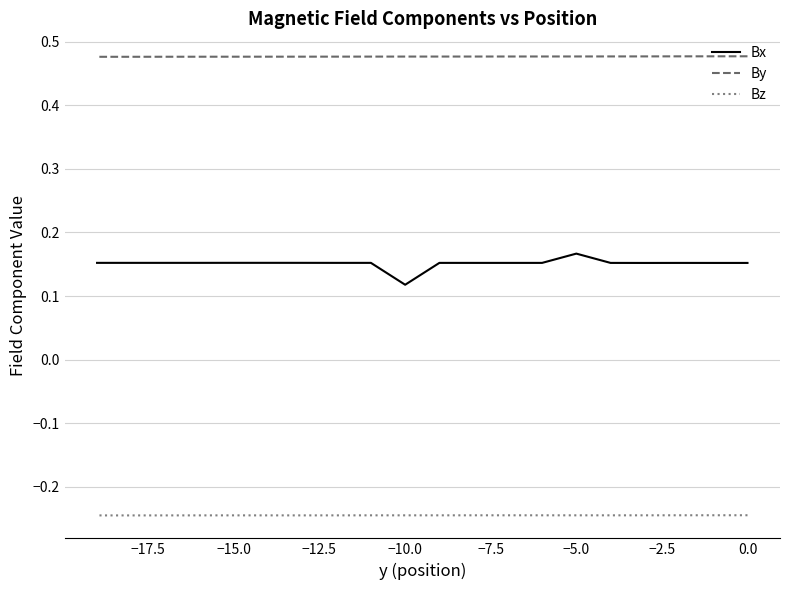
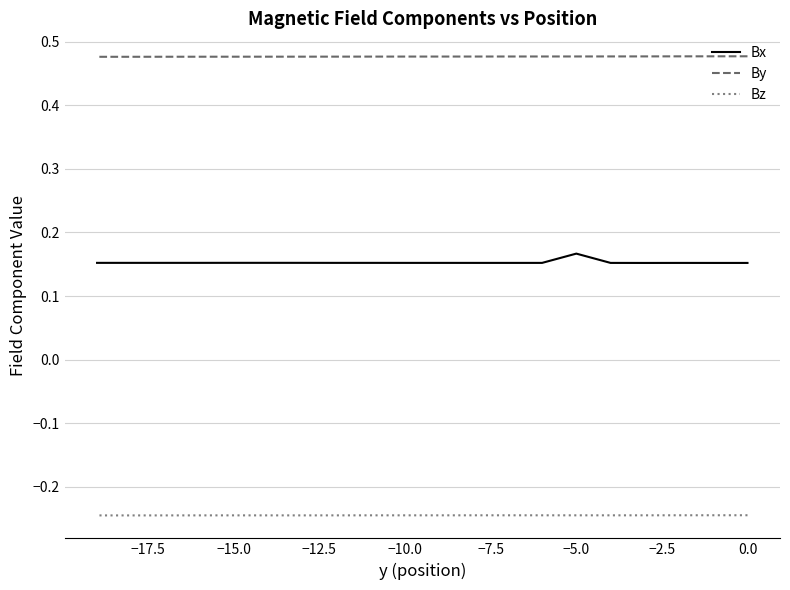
  {
    "Bx": {
      "−15.0": 0.15,
-     "−10.0": 0.12,
+     "−10.0": 0.15,
      "−5.0": 0.17,
      "0.0": 0.15
    }
  }
